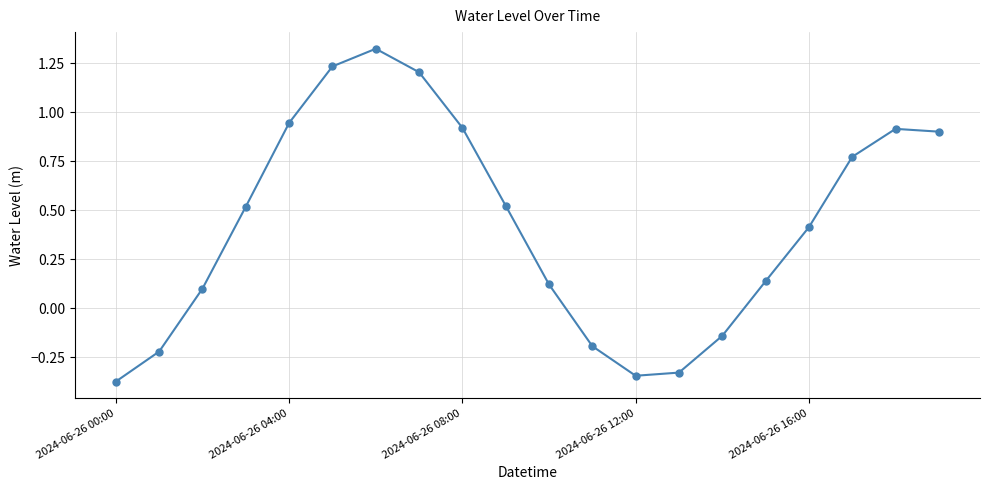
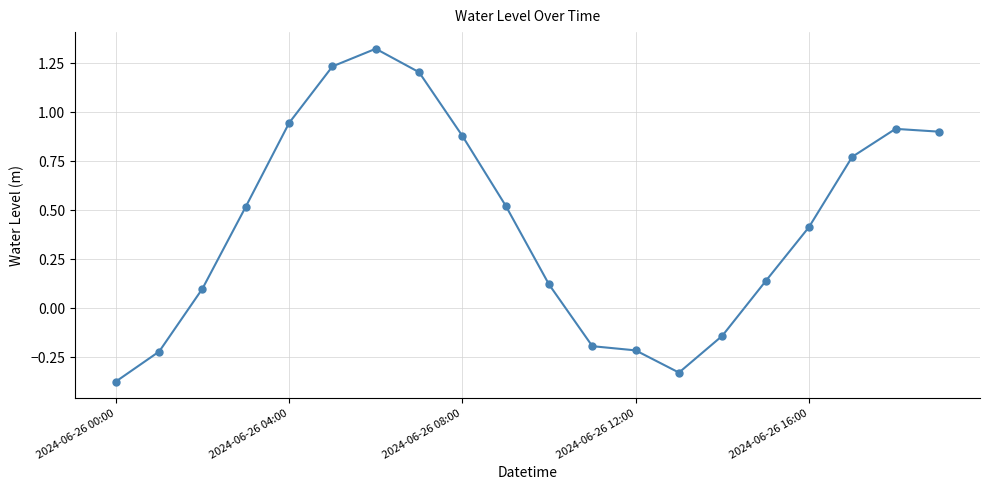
  {
    "2024-06-26 00:00": -0.37,
    "2024-06-26 04:00": 0.94,
-   "2024-06-26 08:00": 0.92,
-   "2024-06-26 12:00": -0.35,
+   "2024-06-26 08:00": 0.88,
+   "2024-06-26 12:00": -0.22,
    "2024-06-26 16:00": 0.41
  }
